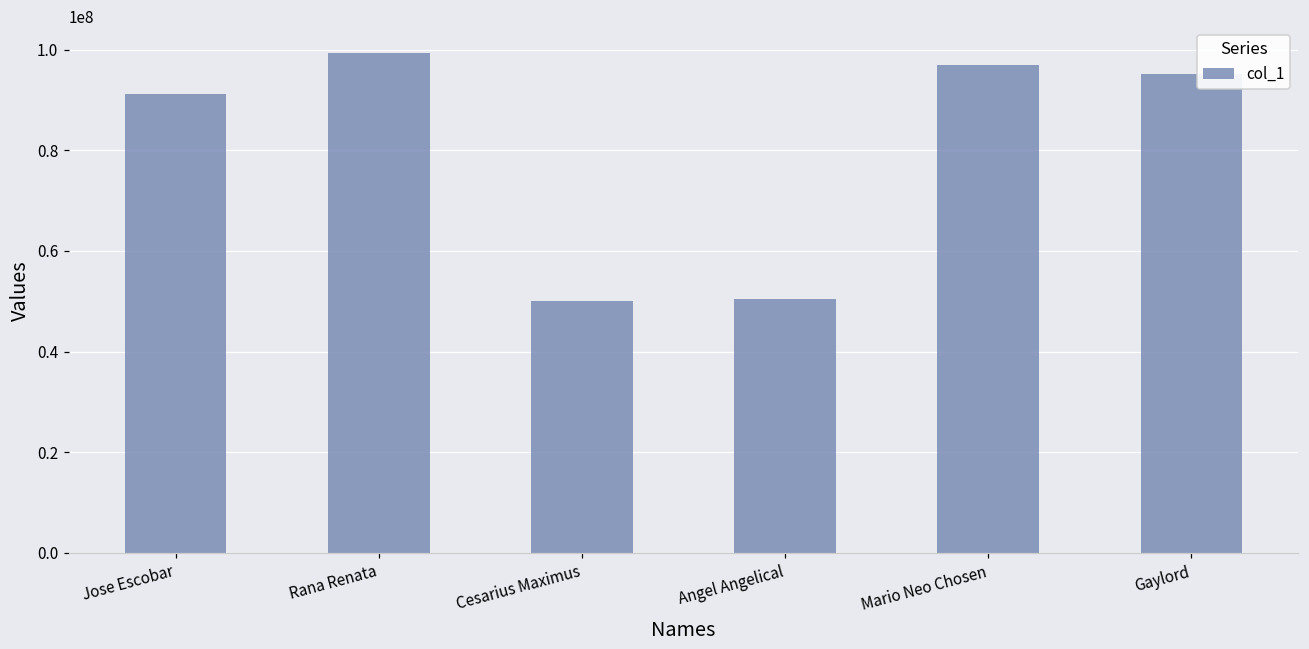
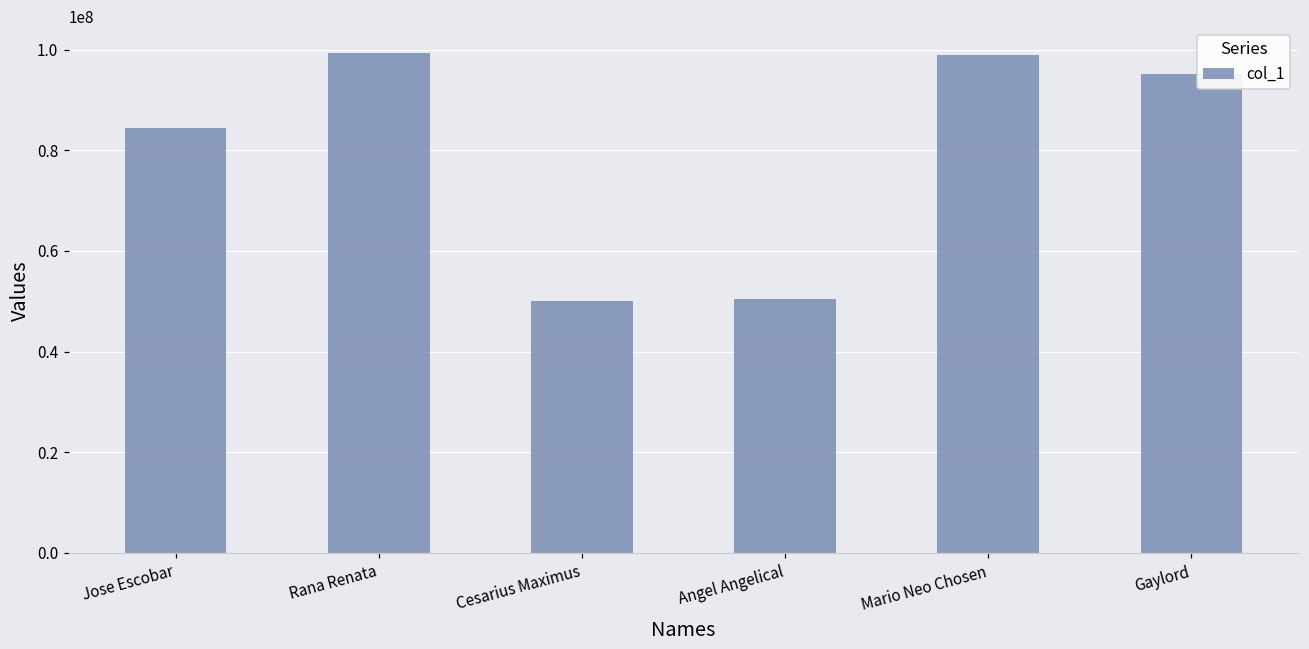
  {
-   "Jose Escobar": 91000000,
+   "Jose Escobar": 84000000,
    "Rana Renata": 99000000,
    "Cesarius Maximus": 50000000,
    "Angel Angelical": 50000000,
-   "Mario Neo Chosen": 97000000,
+   "Mario Neo Chosen": 99000000,
    "Gaylord": 95000000
  }
